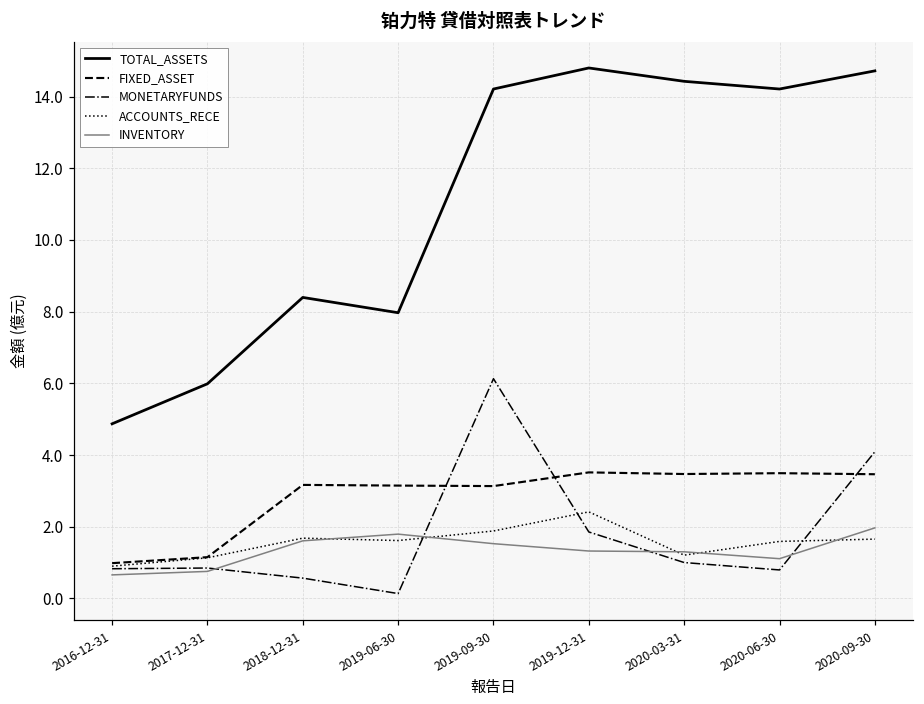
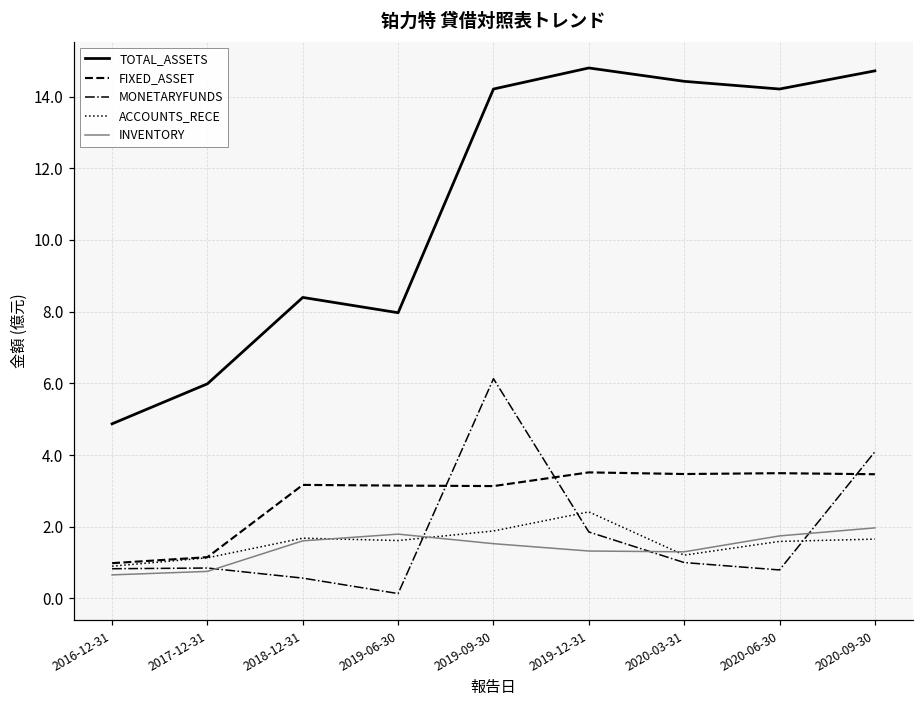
  {
    "INVENTORY": {
      "2016-12-31": 0.7,
      "2017-12-31": 0.8,
      "2019-06-30": 1.8,
      "2019-09-30": 1.5,
      "2019-12-31": 1.3,
      "2020-03-31": 1.3,
-     "2020-06-30": 1.1,
+     "2020-06-30": 1.7,
      "2020-09-30": 2.0
    }
  }
